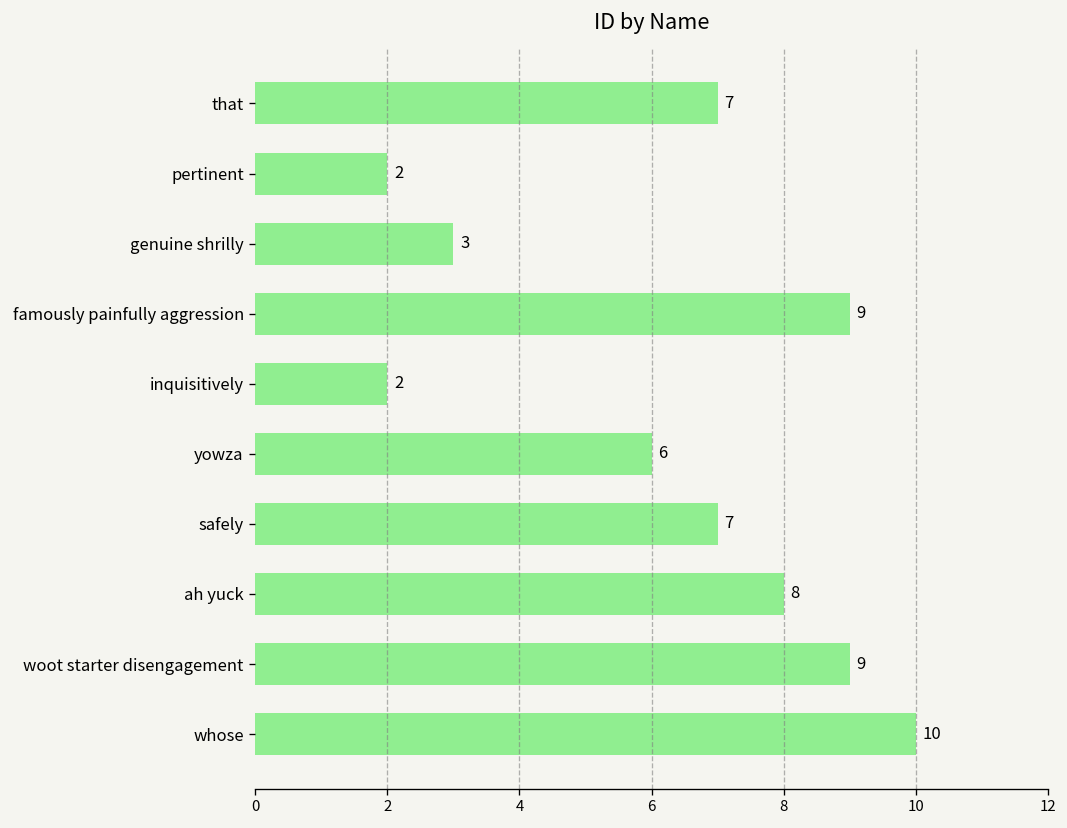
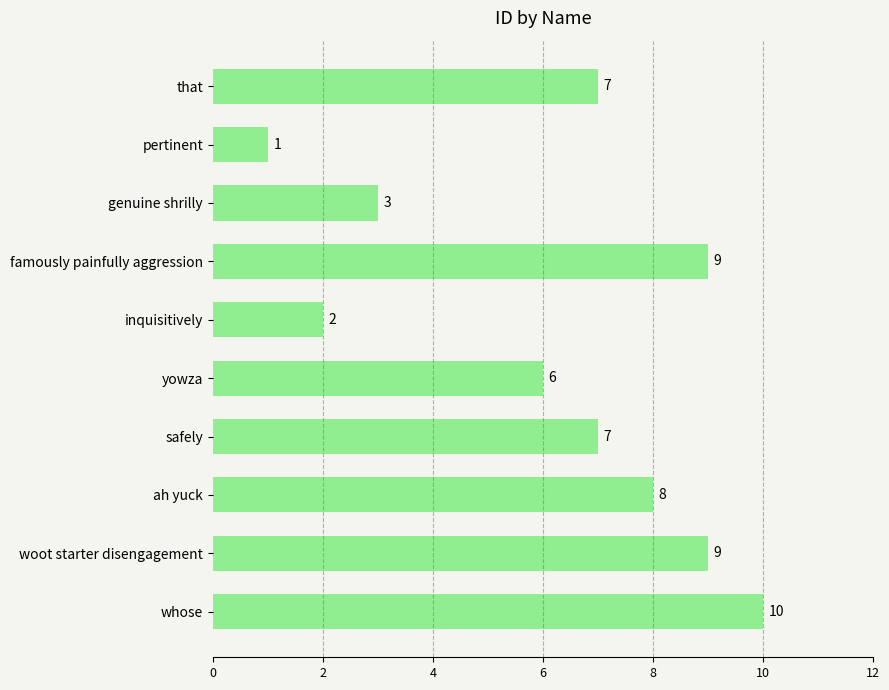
  {
    "that": 7,
-   "pertinent": 2,
+   "pertinent": 1,
    "genuine shrilly": 3,
    "famously painfully aggression": 9,
    "inquisitively": 2,
    "yowza": 6,
    "safely": 7,
    "ah yuck": 8,
    "woot starter disengagement": 9,
    "whose": 10
  }
